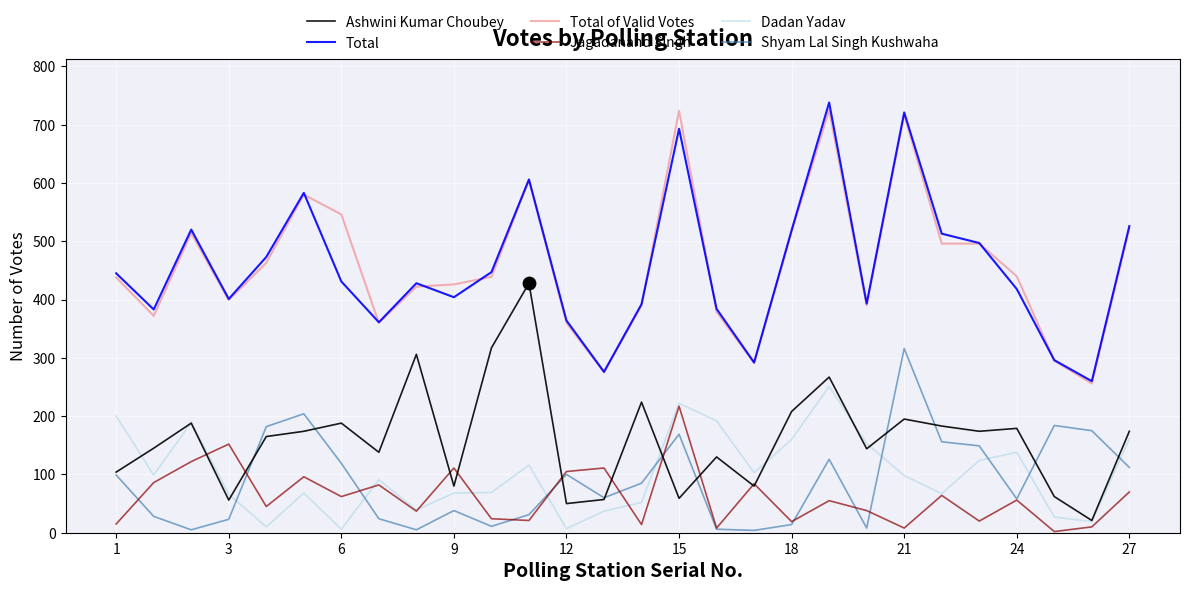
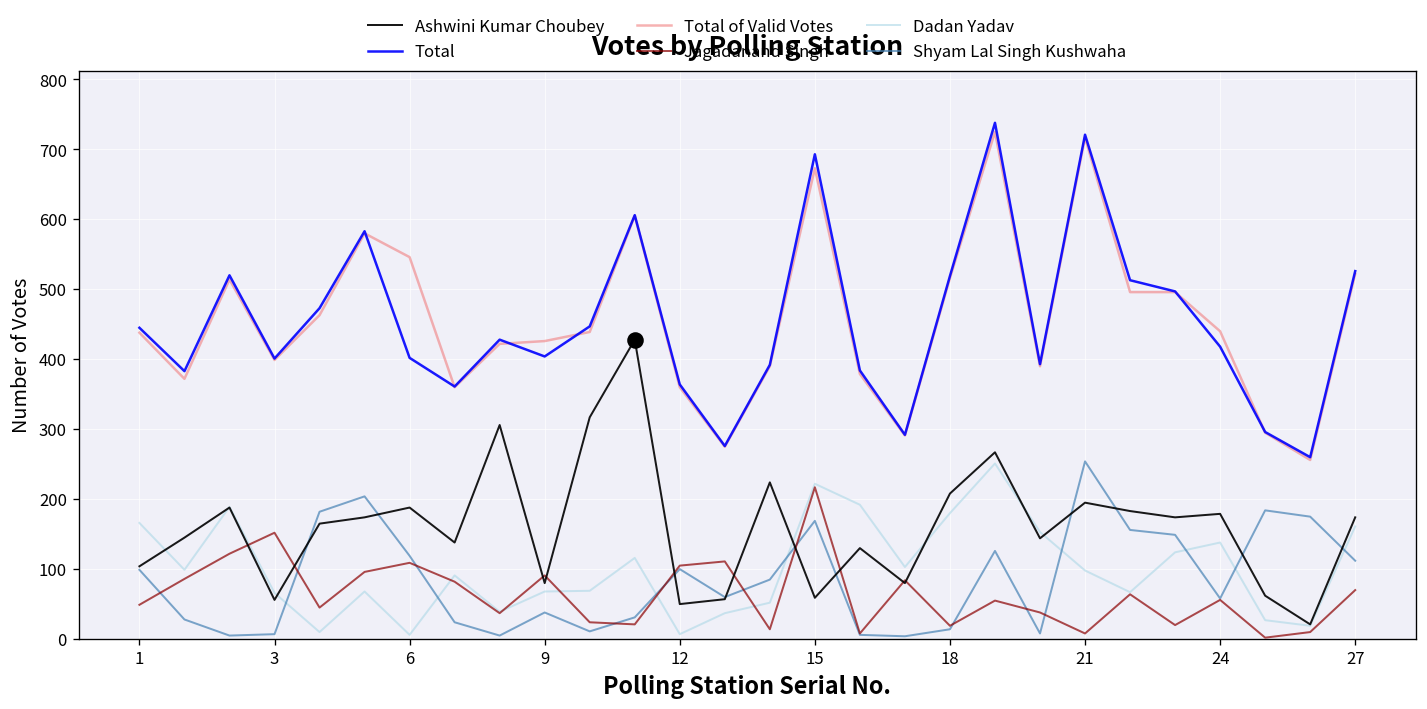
  {
    "Total": {
      "1": 450,
-     "6": 430,
+     "6": 400,
      "9": 400,
      "15": 690,
      "24": 420
    },
    "Total of Valid Votes": {
      "1": 440,
      "6": 550,
      "9": 430,
-     "15": 720,
+     "15": 670,
      "24": 440
    },
    "Jagadanand Singh": {
-     "1": 20,
+     "1": 50,
      "3": 150,
-     "6": 60,
-     "9": 110,
+     "6": 110,
+     "9": 90,
      "12": 110,
      "15": 220,
      "18": 20,
      "21": 10,
      "27": 70
    },
    "Dadan Yadav": {
-     "1": 200,
+     "1": 170,
      "3": 70,
      "6": 10,
      "9": 70,
      "12": 10,
      "15": 220,
-     "18": 160,
+     "18": 180,
      "21": 100,
      "24": 140,
      "27": 160
    },
    "Shyam Lal Singh Kushwaha": {
      "1": 100,
-     "3": 20,
+     "3": 10,
      "6": 120,
      "9": 40,
      "12": 100,
      "15": 170,
      "18": 10,
-     "21": 320,
+     "21": 250,
      "27": 110
    }
  }
